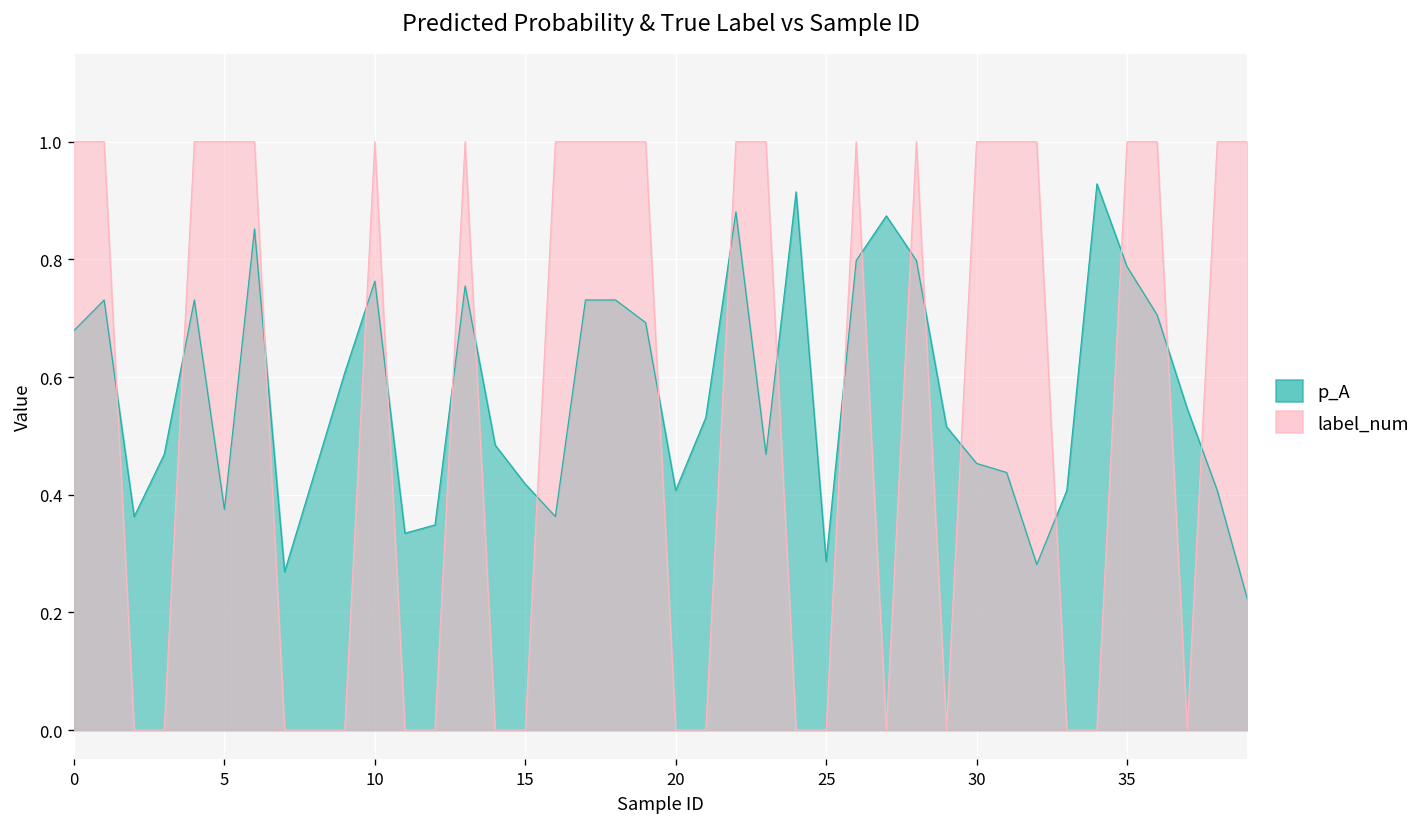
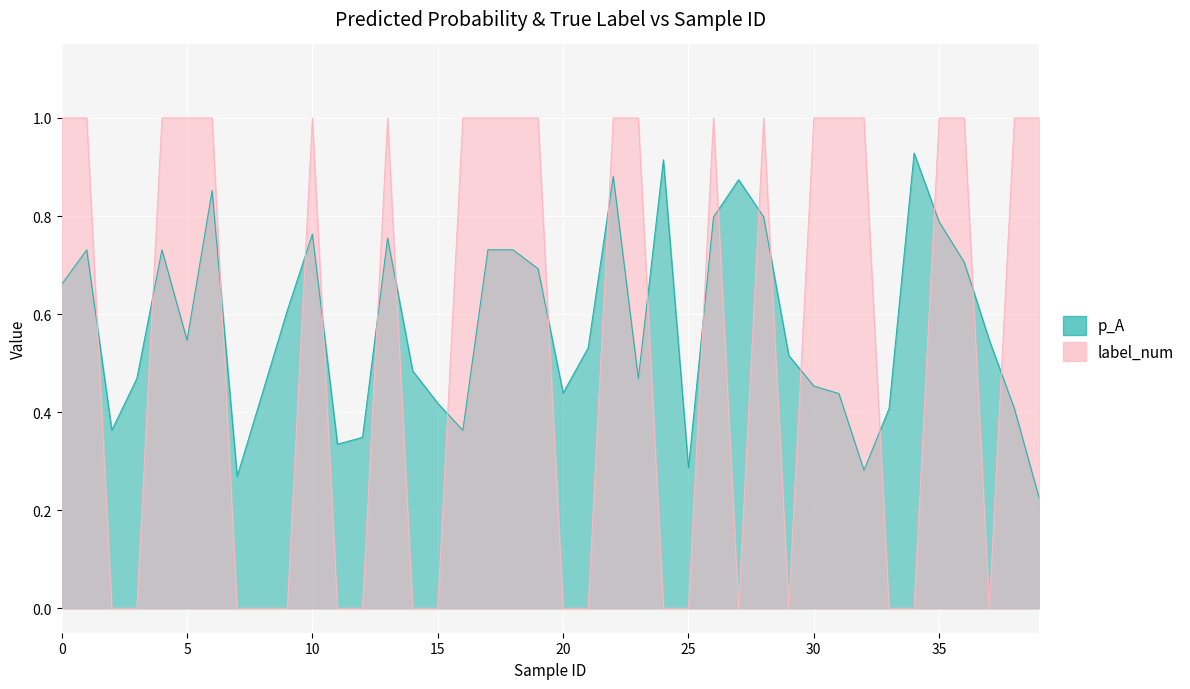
  {
    "p_A": {
-     "0": 0.68,
-     "5": 0.38,
+     "0": 0.66,
+     "5": 0.55,
      "10": 0.76,
      "15": 0.42,
-     "20": 0.41,
+     "20": 0.44,
      "25": 0.29,
      "30": 0.45,
      "35": 0.79
    },
    "label_num": {
      "0": 1.00,
      "5": 1.00,
      "10": 1.00,
      "15": 0.00,
      "20": 0.00,
      "25": 0.00,
      "30": 1.00,
      "35": 1.00
    }
  }
